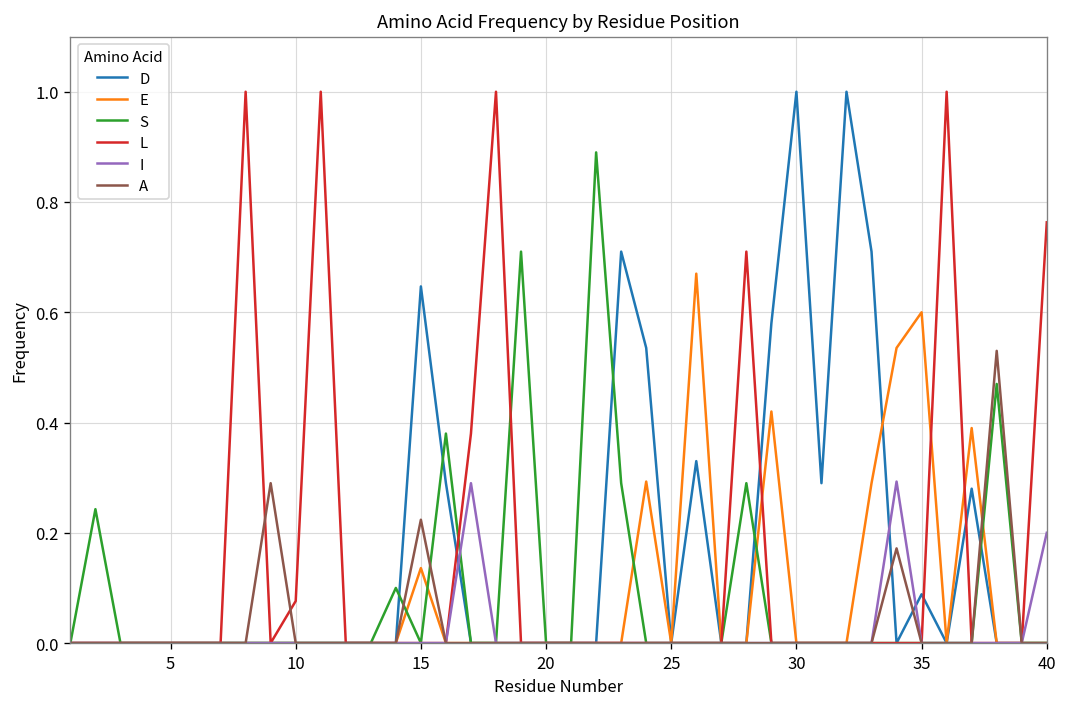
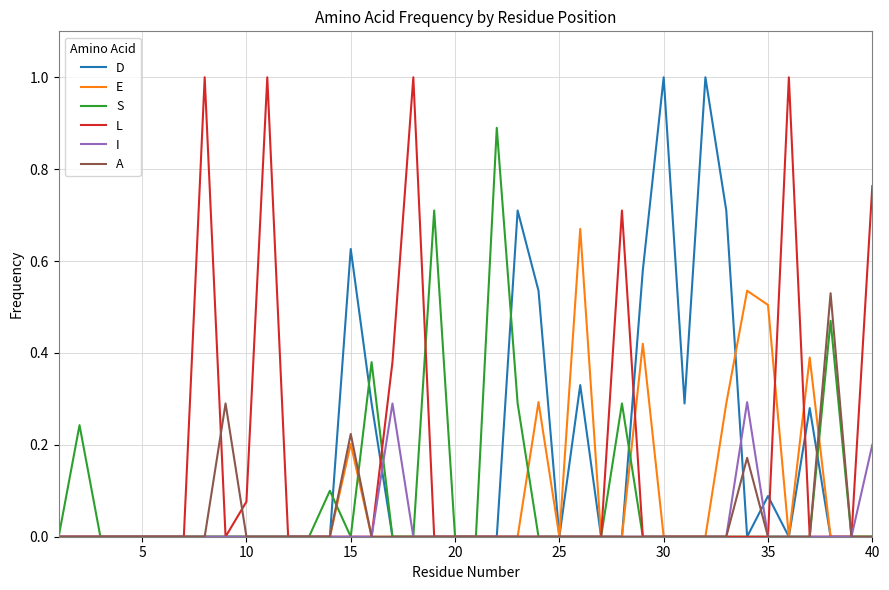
  {
    "D": {
-     "15": 0.65,
+     "15": 0.63,
      "30": 1.00,
      "35": 0.09
    },
    "E": {
-     "15": 0.14,
-     "35": 0.60
+     "15": 0.20,
+     "35": 0.50
    },
    "L": {
      "10": 0.08,
      "40": 0.76
    },
    "I": {
      "40": 0.20
    },
    "A": {
      "15": 0.22
    }
  }
